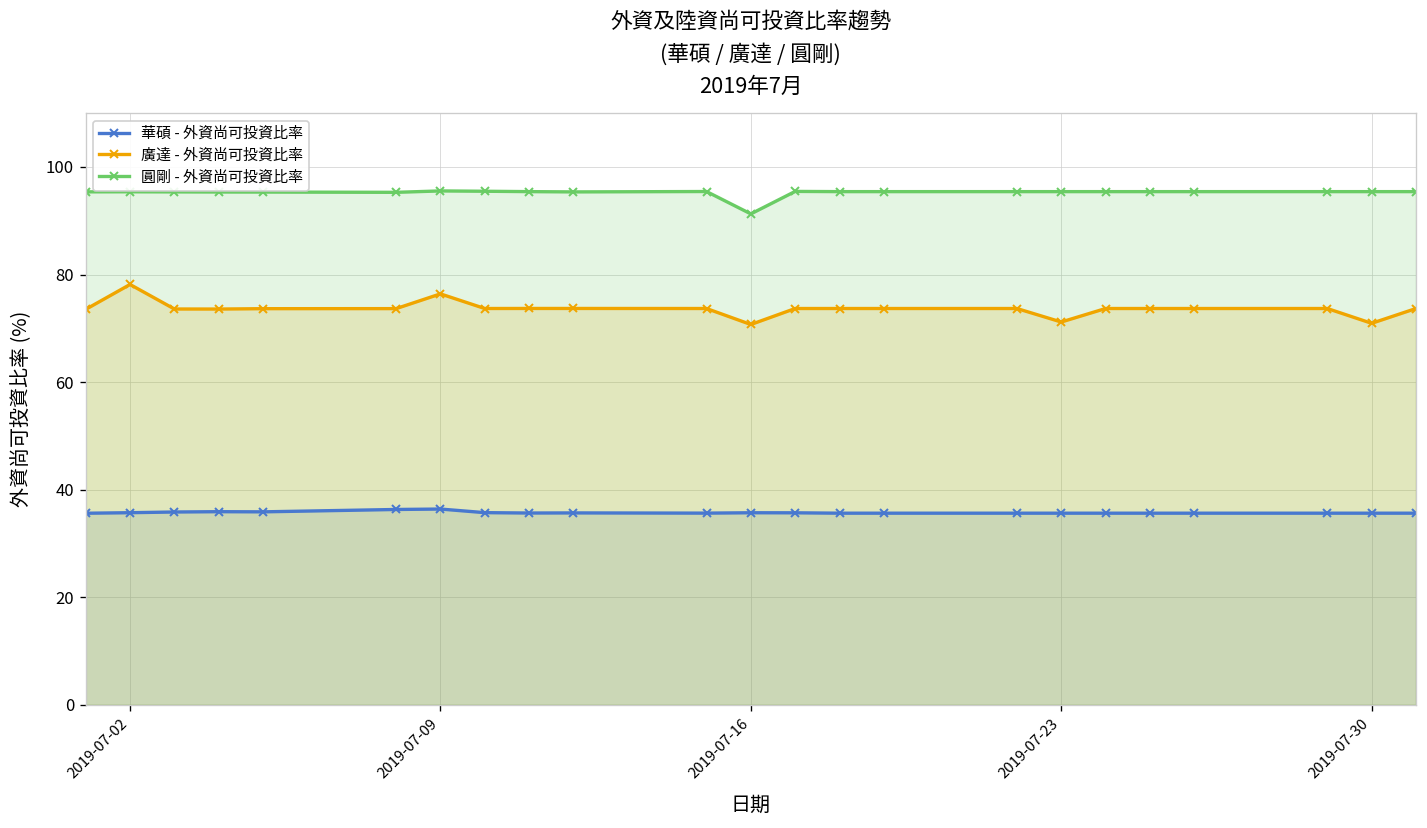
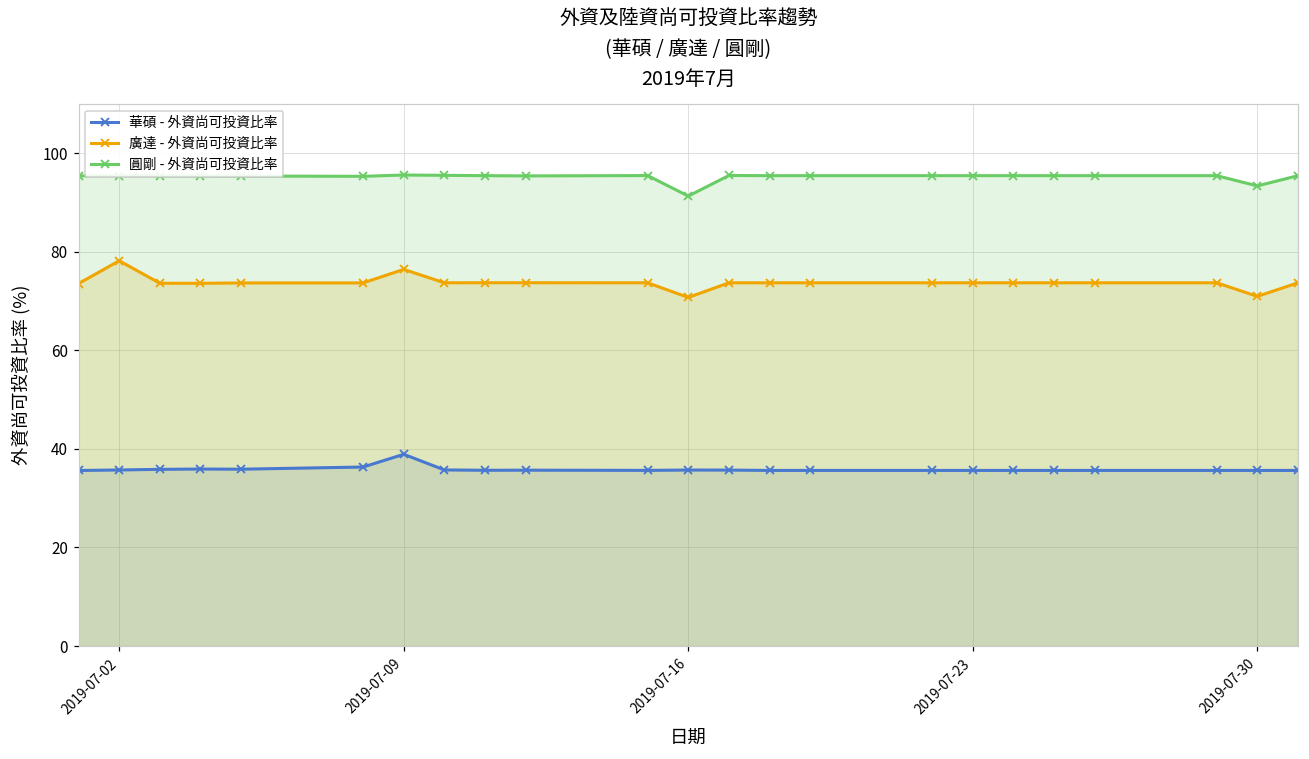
  {
    "華碩 - 外資尚可投資比率": {
      "2019-07-02": 36,
-     "2019-07-09": 36,
+     "2019-07-09": 39,
      "2019-07-16": 36,
      "2019-07-23": 36,
      "2019-07-30": 36
    },
    "廣達 - 外資尚可投資比率": {
      "2019-07-02": 78,
      "2019-07-09": 76,
      "2019-07-16": 71,
-     "2019-07-23": 71,
+     "2019-07-23": 74,
      "2019-07-30": 71
    },
    "圓剛 - 外資尚可投資比率": {
      "2019-07-09": 96,
      "2019-07-16": 91,
      "2019-07-23": 95,
-     "2019-07-30": 95
+     "2019-07-30": 93
    }
  }
